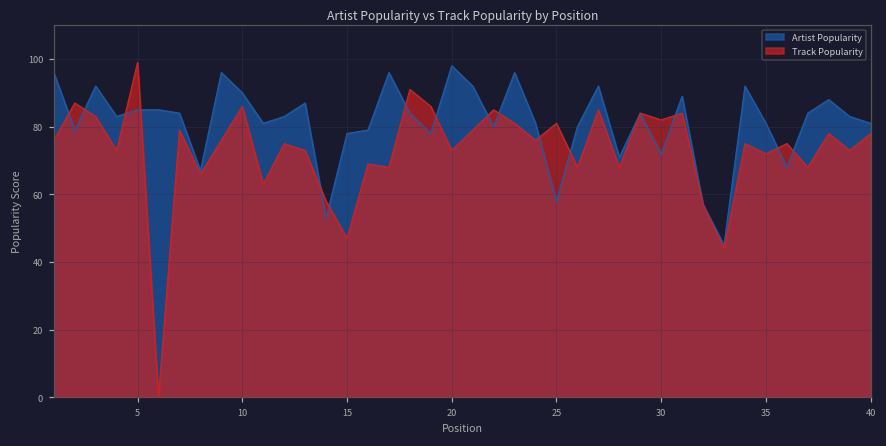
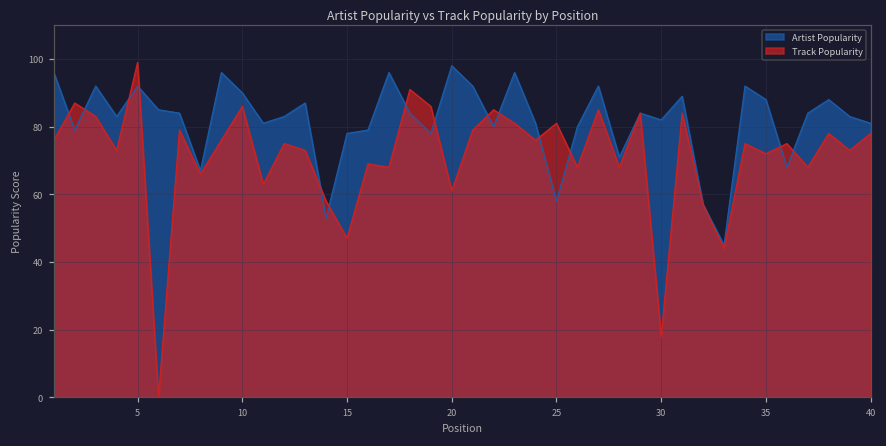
  {
    "Artist Popularity": {
-     "5": 85,
+     "5": 92,
      "10": 90,
      "15": 78,
      "20": 98,
      "25": 58,
-     "30": 72,
-     "35": 81,
+     "30": 82,
+     "35": 88,
      "40": 81
    },
    "Track Popularity": {
      "5": 99,
      "10": 86,
      "15": 47,
-     "20": 73,
+     "20": 61,
      "25": 81,
-     "30": 82,
+     "30": 18,
      "35": 72,
      "40": 78
    }
  }
